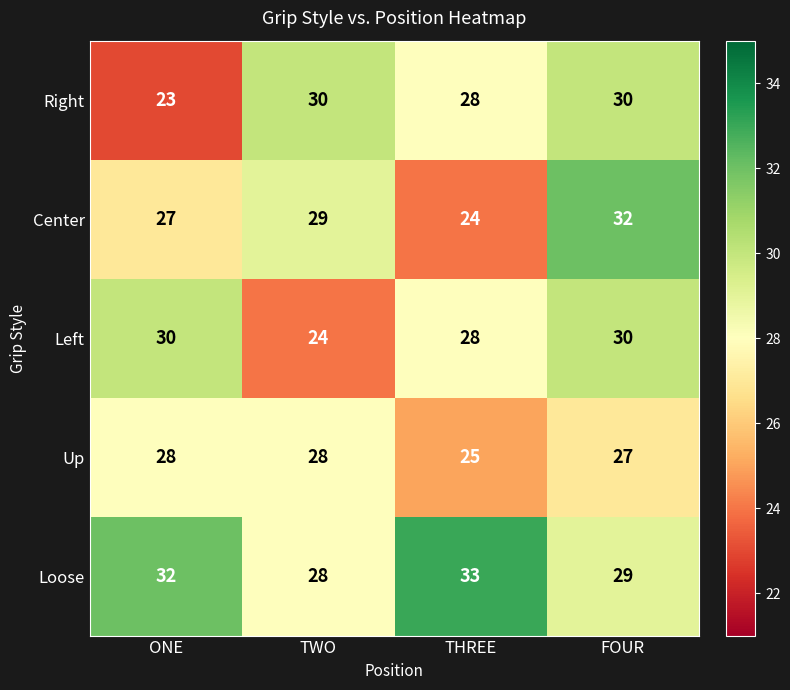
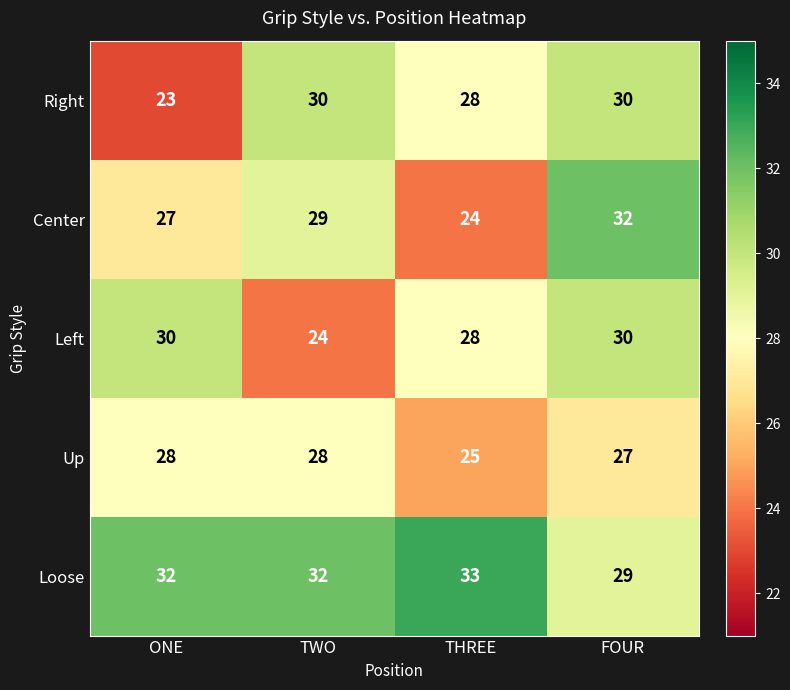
  {
    "Right": {
      "ONE": 23,
      "TWO": 30,
      "THREE": 28,
      "FOUR": 30
    },
    "Center": {
      "ONE": 27,
      "TWO": 29,
      "THREE": 24,
      "FOUR": 32
    },
    "Left": {
      "ONE": 30,
      "TWO": 24,
      "THREE": 28,
      "FOUR": 30
    },
    "Up": {
      "ONE": 28,
      "TWO": 28,
      "THREE": 25,
      "FOUR": 27
    },
    "Loose": {
      "ONE": 32,
-     "TWO": 28,
+     "TWO": 32,
      "THREE": 33,
      "FOUR": 29
    }
  }
